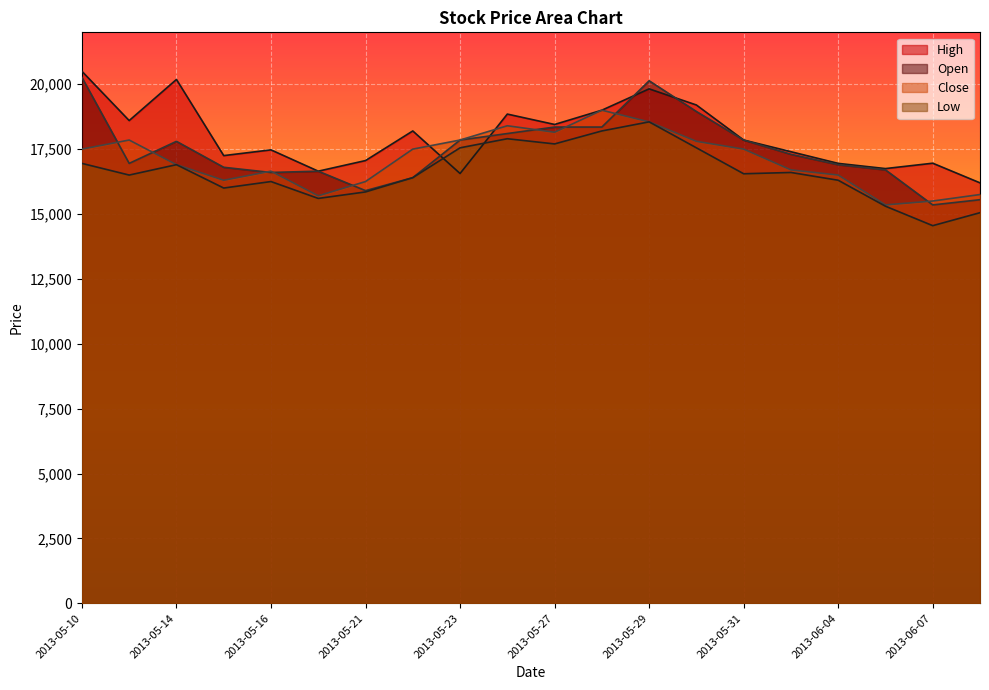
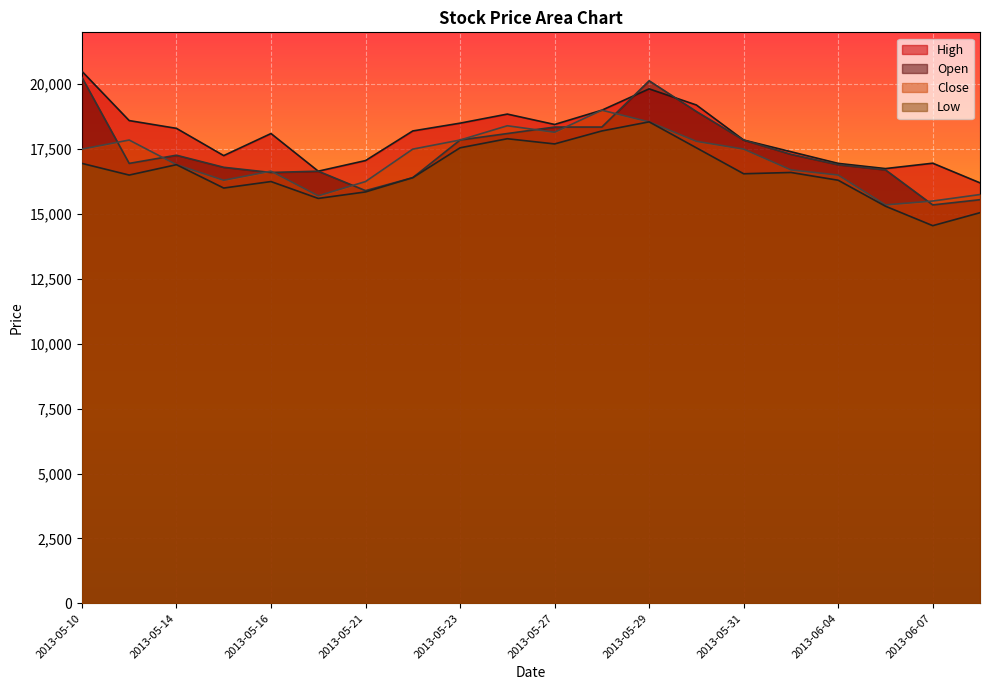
  {
    "High": {
      "2013-05-10": "20,500",
-     "2013-05-14": "20,200",
-     "2013-05-16": "17,500",
+     "2013-05-14": "18,300",
+     "2013-05-16": "18,100",
      "2013-05-21": "17,100",
-     "2013-05-23": "16,600",
+     "2013-05-23": "18,500",
      "2013-05-27": "18,500",
      "2013-05-29": "19,800",
      "2013-06-07": "17,000"
    },
    "Open": {
      "2013-05-10": "20,300",
-     "2013-05-14": "17,800",
+     "2013-05-14": "17,300",
      "2013-05-27": "18,400",
      "2013-05-29": "20,100",
      "2013-06-07": "15,400"
    }
  }
